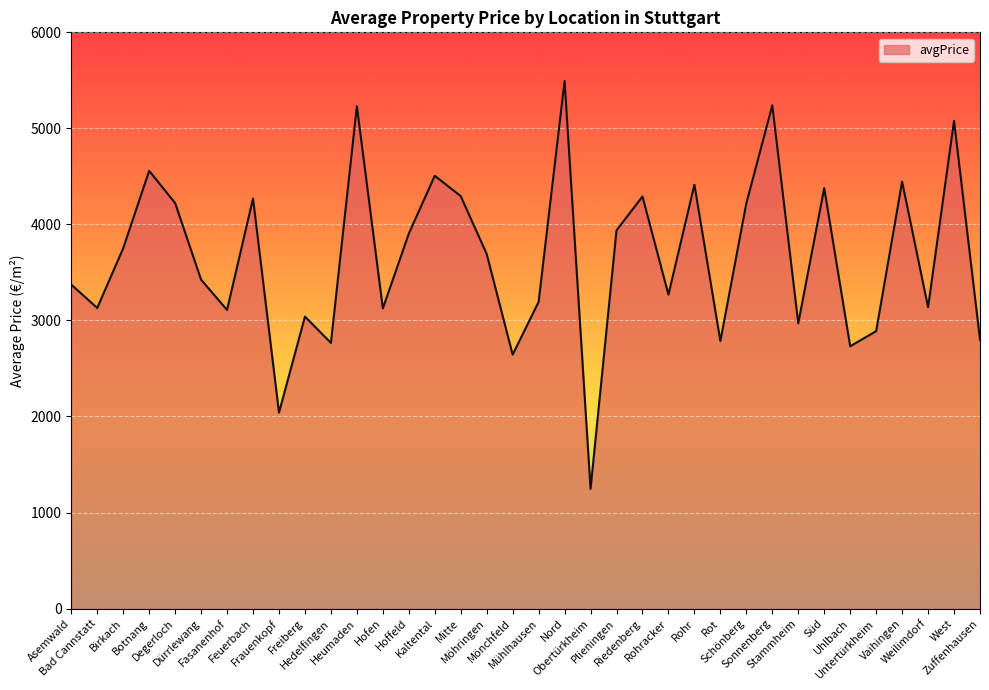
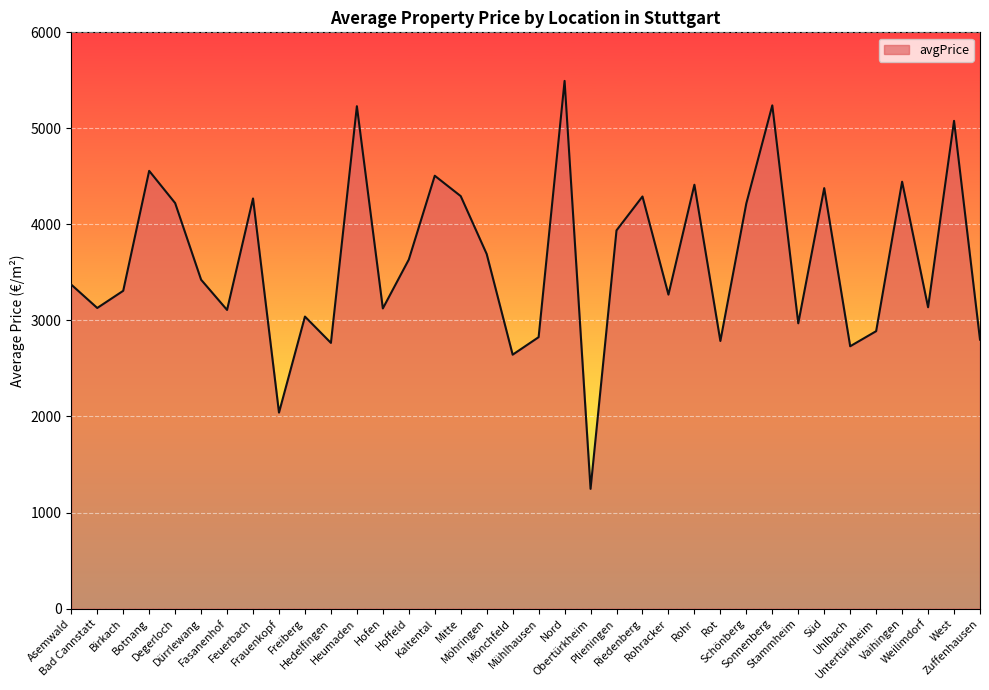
  {
    "Asemwald": 3400,
    "Bad Cannstatt": 3100,
-   "Birkach": 3800,
+   "Birkach": 3300,
    "Botnang": 4600,
    "Degerloch": 4200,
    "Dürrlewang": 3400,
    "Fasanenhof": 3100,
    "Feuerbach": 4300,
    "Frauenkopf": 2000,
    "Freiberg": 3000,
    "Hedelfingen": 2800,
    "Heumaden": 5200,
    "Hofen": 3100,
-   "Hoffeld": 3900,
+   "Hoffeld": 3600,
    "Kaltental": 4500,
    "Mitte": 4300,
    "Möhringen": 3700,
    "Mönchfeld": 2600,
-   "Mühlhausen": 3200,
+   "Mühlhausen": 2800,
    "Nord": 5500,
    "Obertürkheim": 1200,
    "Plieningen": 3900,
    "Riedenberg": 4300,
    "Rohracker": 3300,
    "Rohr": 4400,
    "Rot": 2800,
    "Schönberg": 4200,
    "Sonnenberg": 5200,
    "Stammheim": 3000,
    "Süd": 4400,
    "Uhlbach": 2700,
    "Untertürkheim": 2900,
    "Vaihingen": 4400,
    "Weilimdorf": 3100,
    "West": 5100,
    "Zuffenhausen": 2800
  }
